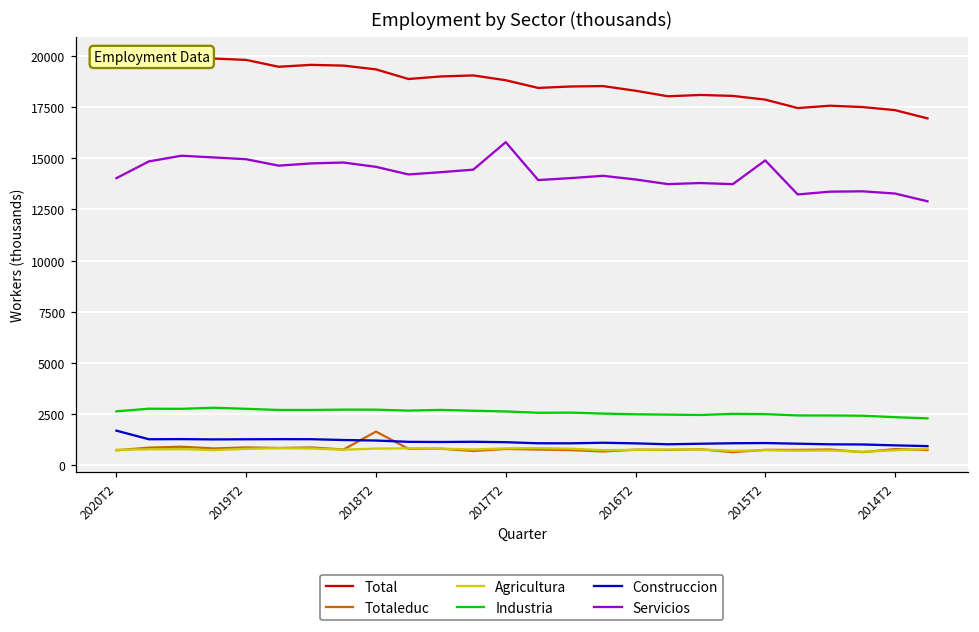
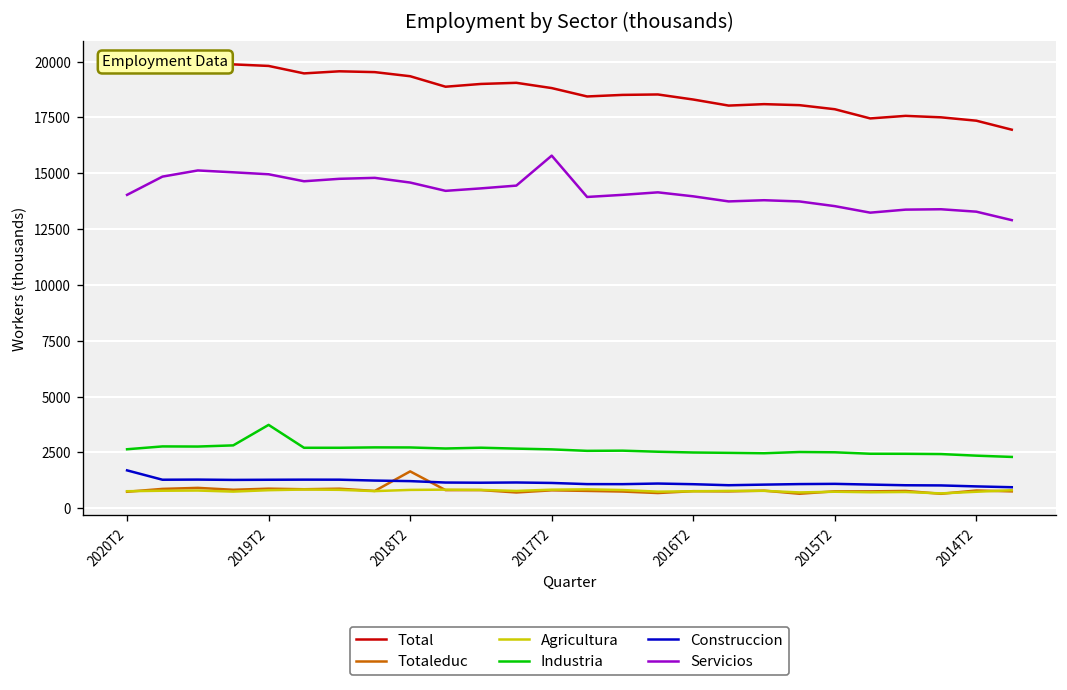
  {
    "Total": {
      "2019T2": 19800,
      "2018T2": 19300,
      "2017T2": 18800,
      "2016T2": 18300,
      "2015T2": 17900,
      "2014T2": 17400
    },
    "Totaleduc": {
      "2018T2": 1700
    },
    "Agricultura": {
      "2018T2": 800
    },
    "Industria": {
      "2020T2": 2600,
-     "2019T2": 2800,
+     "2019T2": 3700,
      "2018T2": 2700,
      "2017T2": 2600,
      "2016T2": 2500,
      "2015T2": 2500,
      "2014T2": 2400
    },
    "Construccion": {
      "2020T2": 1700,
      "2019T2": 1300,
      "2018T2": 1200,
      "2017T2": 1100,
      "2016T2": 1100,
      "2015T2": 1100,
      "2014T2": 1000
    },
    "Servicios": {
      "2020T2": 14000,
      "2019T2": 15000,
      "2018T2": 14600,
      "2017T2": 15800,
      "2016T2": 14000,
-     "2015T2": 14900,
+     "2015T2": 13500,
      "2014T2": 13300
    }
  }
